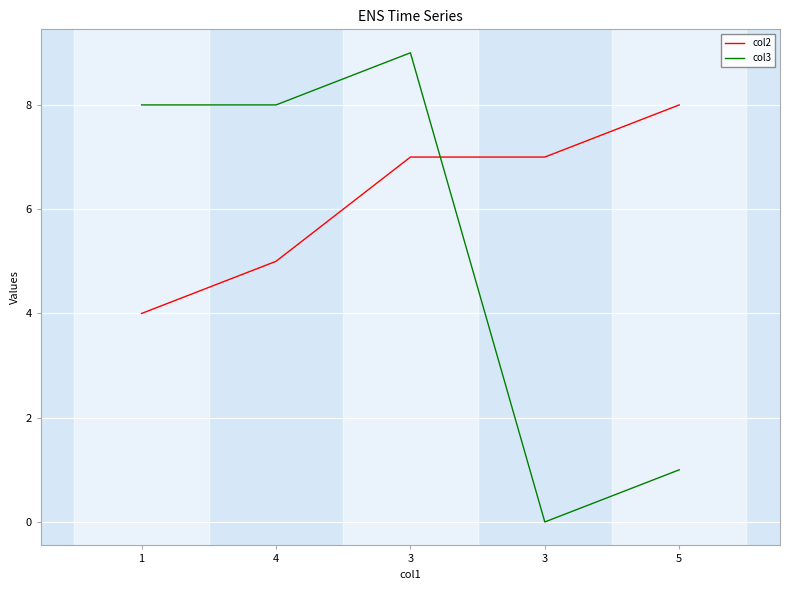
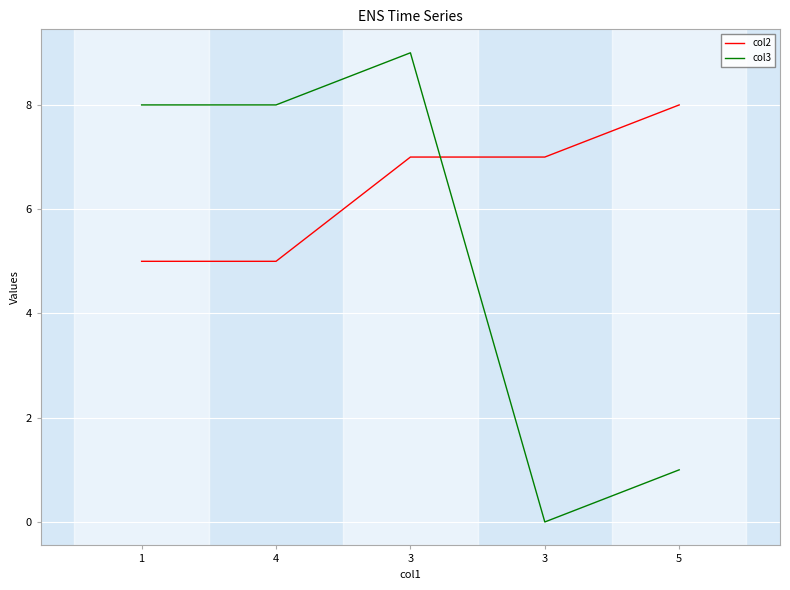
  {
    "col2": {
-     "1": 4,
+     "1": 5,
      "4": 5,
      "5": 8
    },
    "col3": {
      "1": 8,
      "4": 8,
      "5": 1
    }
  }
